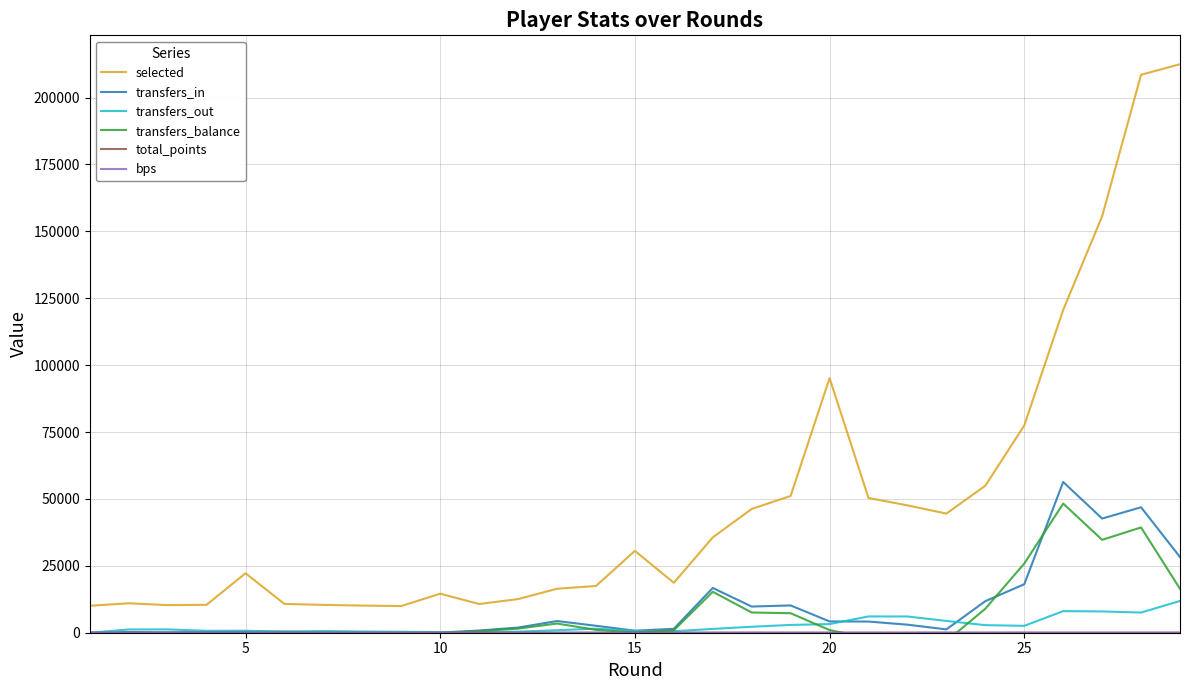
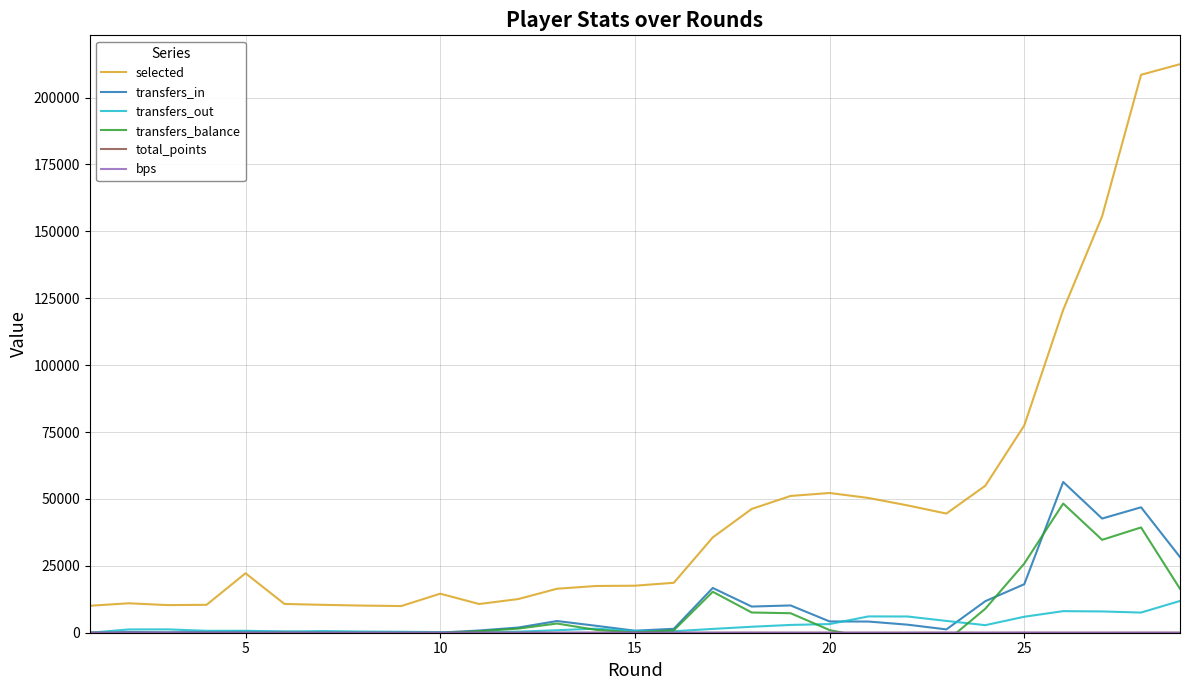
  {
    "selected": {
      "5": 22000,
      "10": 15000,
-     "15": 31000,
-     "20": 95000,
+     "15": 18000,
+     "20": 52000,
      "25": 77000
    },
    "transfers_in": {
      "20": 4000,
      "25": 18000
    },
    "transfers_out": {
      "20": 3000,
-     "25": 3000
+     "25": 6000
    },
    "transfers_balance": {
      "20": 1000,
      "25": 26000
    },
    "bps": {
      "20": 0,
      "25": 0
    }
  }
